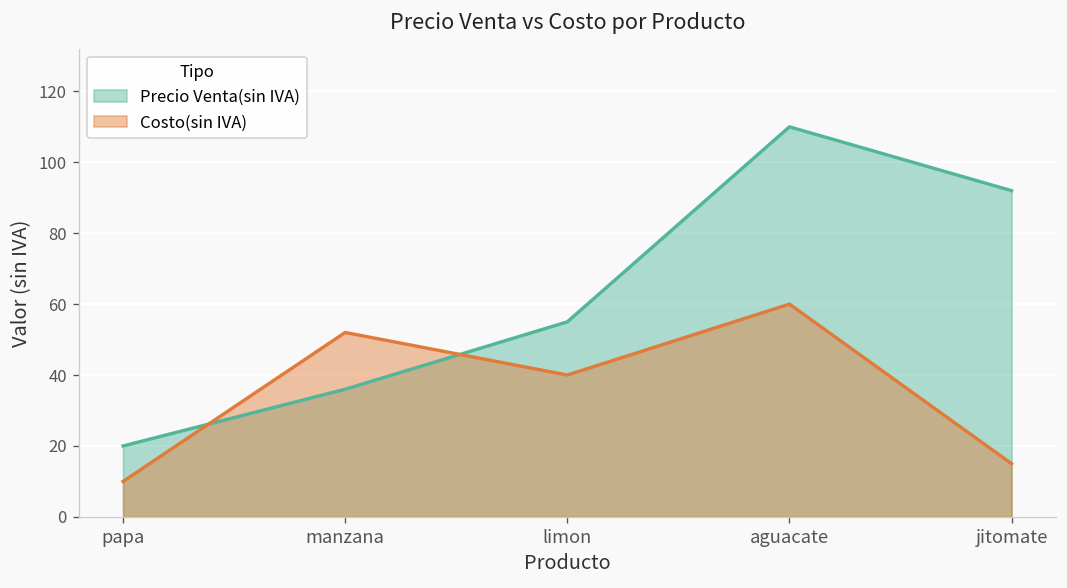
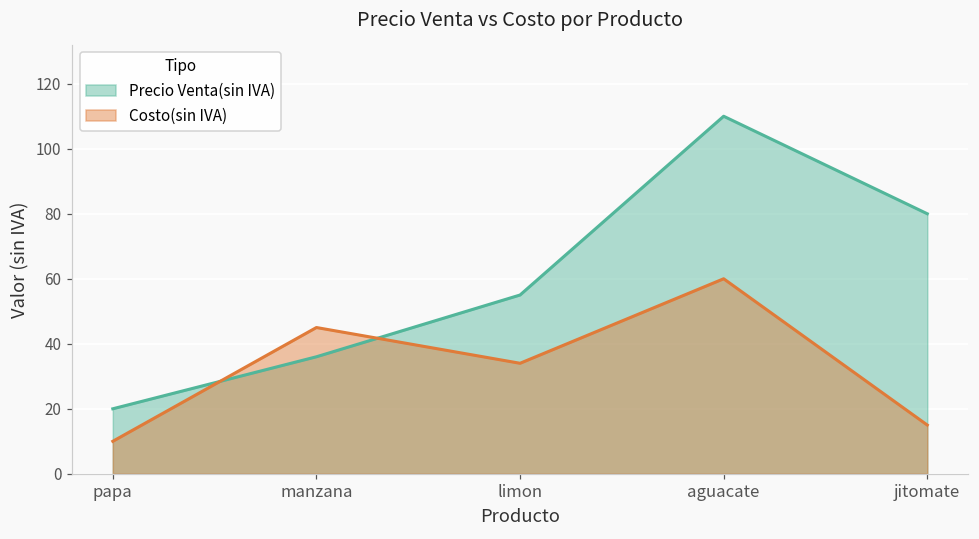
  {
    "Precio Venta(sin IVA)": {
      "papa": 20,
      "manzana": 36,
      "limon": 55,
      "aguacate": 110,
-     "jitomate": 92
+     "jitomate": 80
    },
    "Costo(sin IVA)": {
      "papa": 10,
-     "manzana": 52,
-     "limon": 40,
+     "manzana": 45,
+     "limon": 34,
      "aguacate": 60,
      "jitomate": 15
    }
  }
